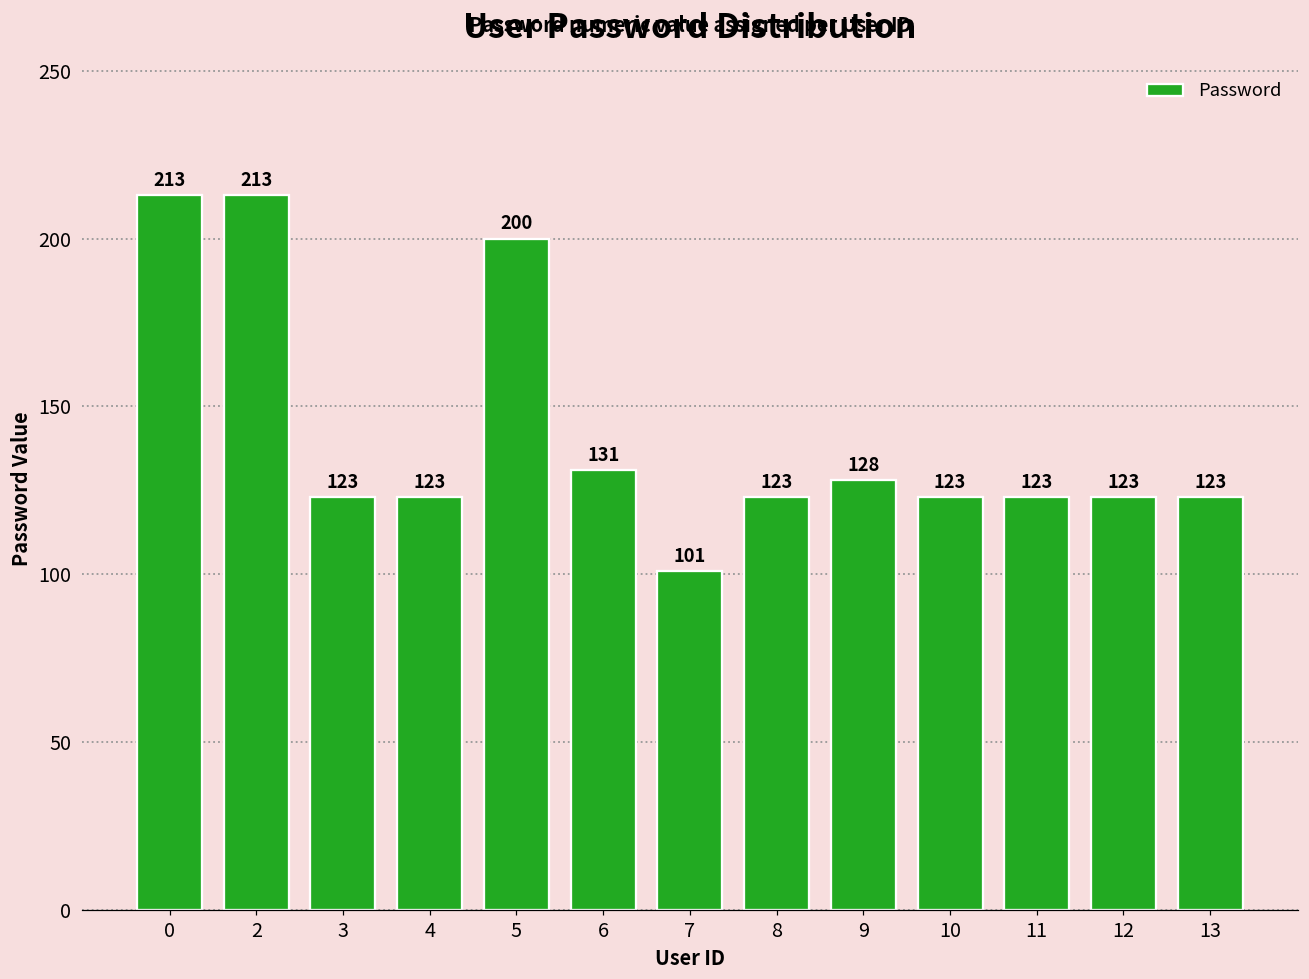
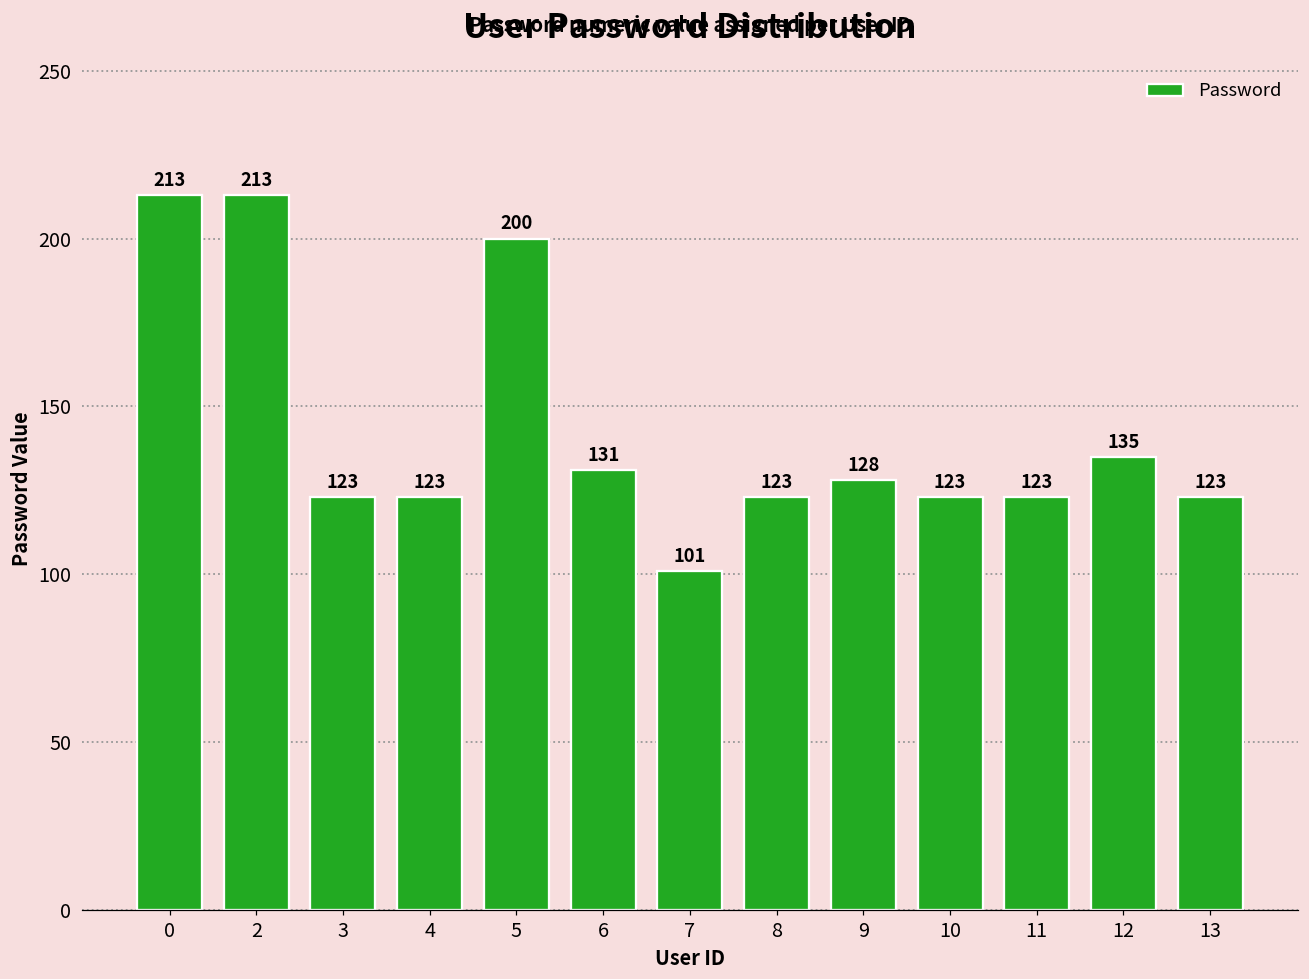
  {
    "0": 213,
    "2": 213,
    "3": 123,
    "4": 123,
    "5": 200,
    "6": 131,
    "7": 101,
    "8": 123,
    "9": 128,
    "10": 123,
    "11": 123,
-   "12": 123,
+   "12": 135,
    "13": 123
  }
